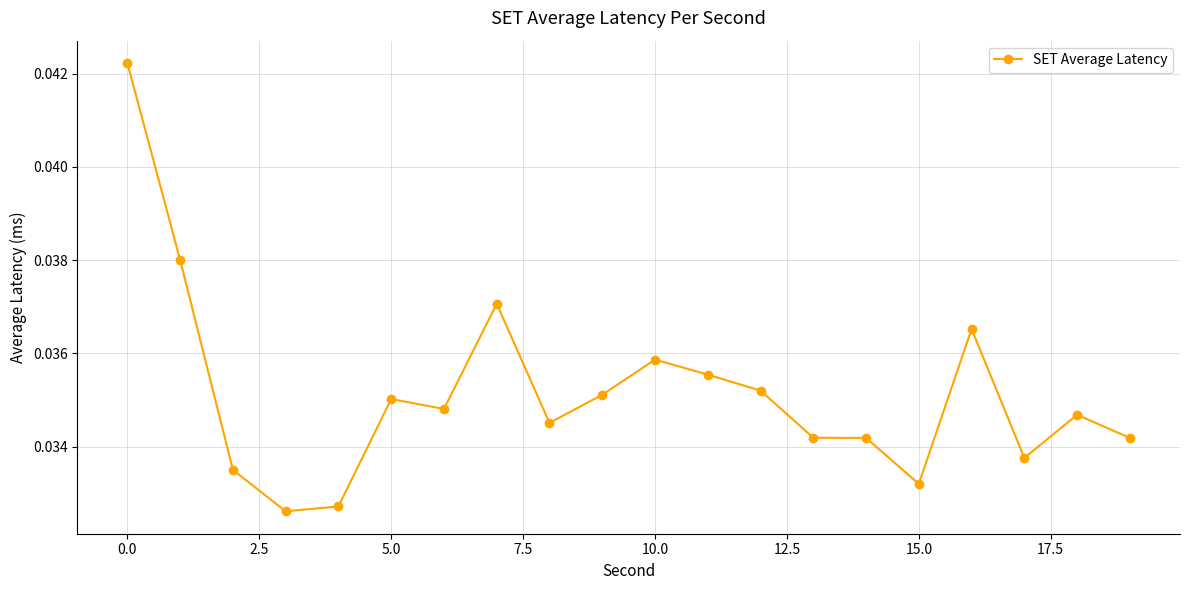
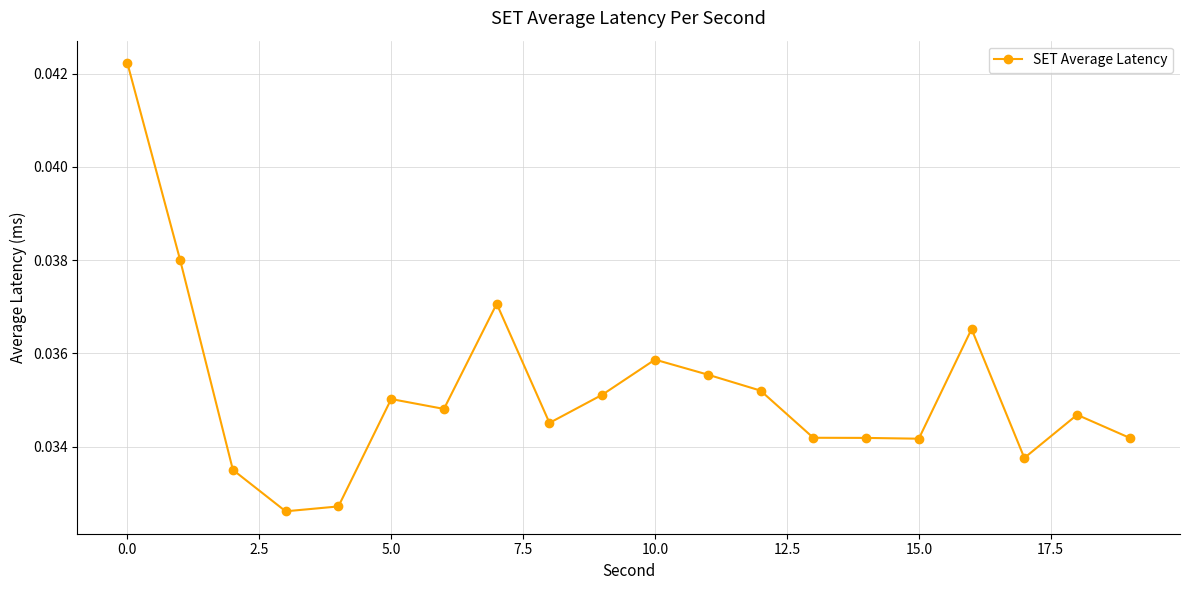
  {
    "0.0": 0.0422,
    "5.0": 0.0350,
    "10.0": 0.0359,
-   "15.0": 0.0332
+   "15.0": 0.0342
  }
